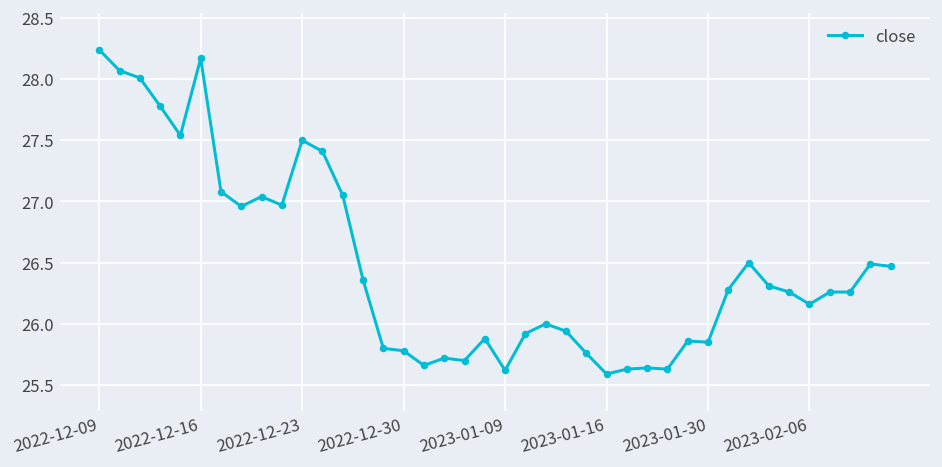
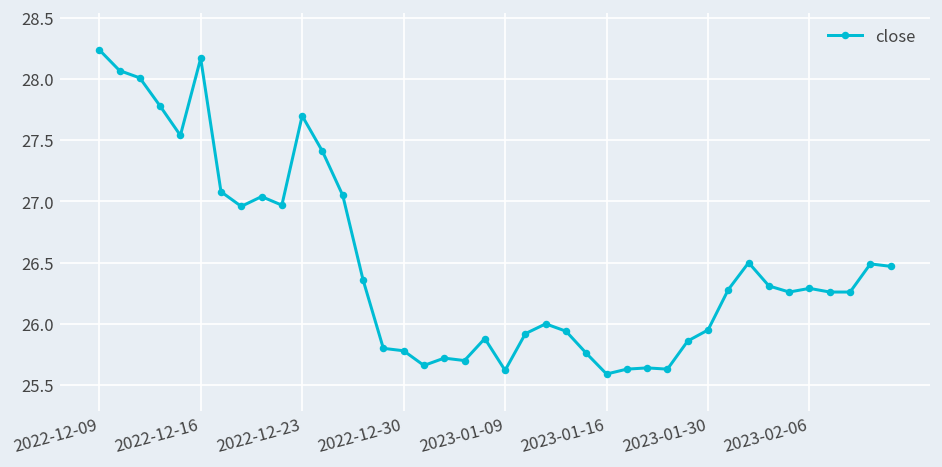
  {
    "2022-12-09": 28.24,
    "2022-12-16": 28.17,
-   "2022-12-23": 27.5,
+   "2022-12-23": 27.7,
    "2022-12-30": 25.78,
    "2023-01-09": 25.62,
    "2023-01-16": 25.59,
-   "2023-01-30": 25.85,
-   "2023-02-06": 26.16
+   "2023-01-30": 25.95,
+   "2023-02-06": 26.29
  }
